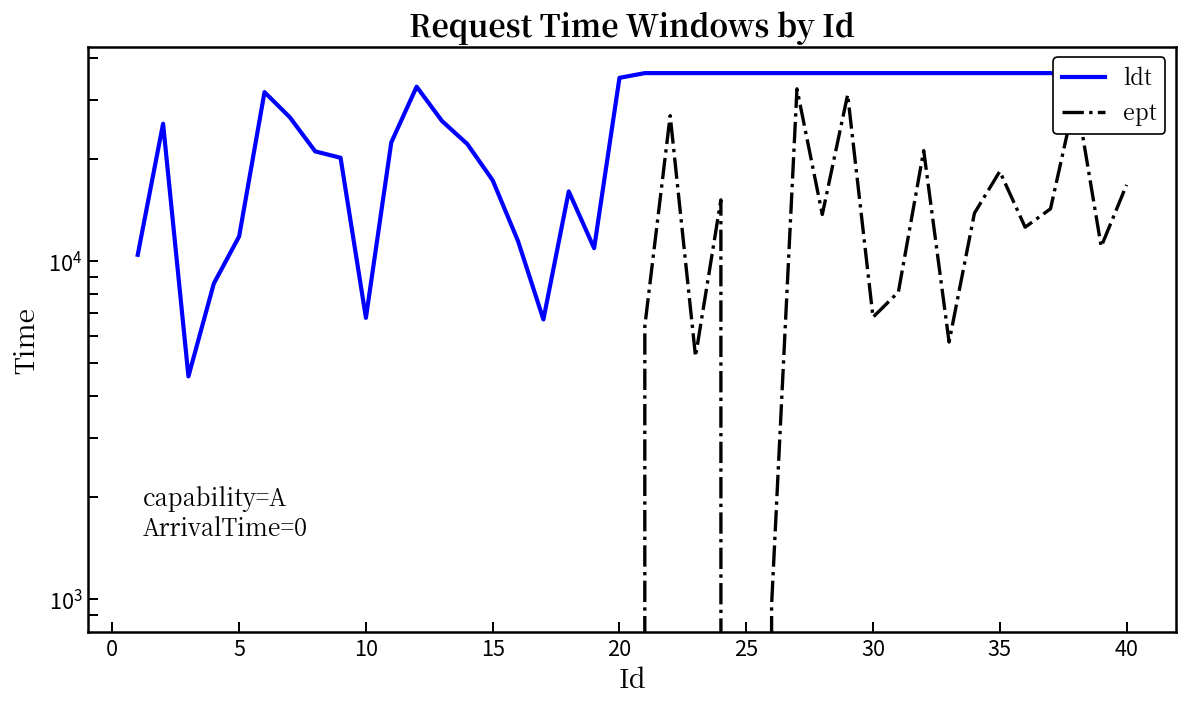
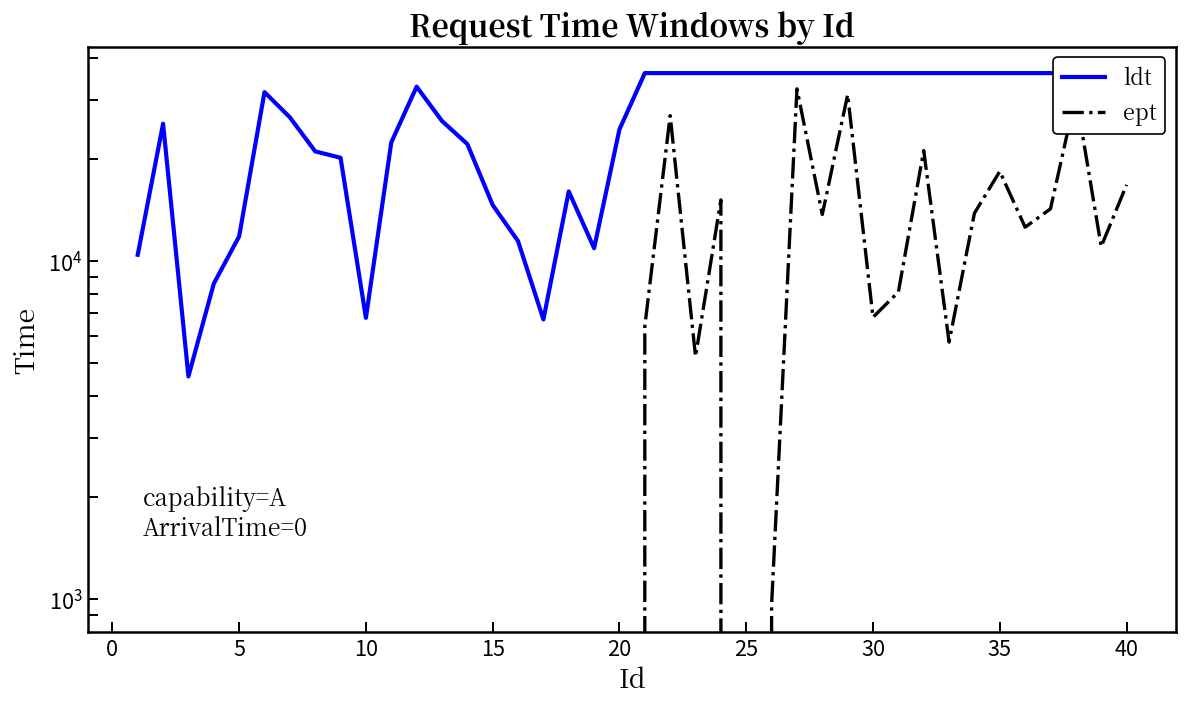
  {
    "ldt": {
      "5": 11800,
      "10": 6800,
-     "15": 17000,
-     "20": 35000,
+     "15": 15000,
+     "20": 25000,
      "25": 36000,
      "30": 36000,
      "35": 36000
    },
    "ept": {
      "30": 6800,
      "35": 18000,
      "40": 17000
    }
  }
